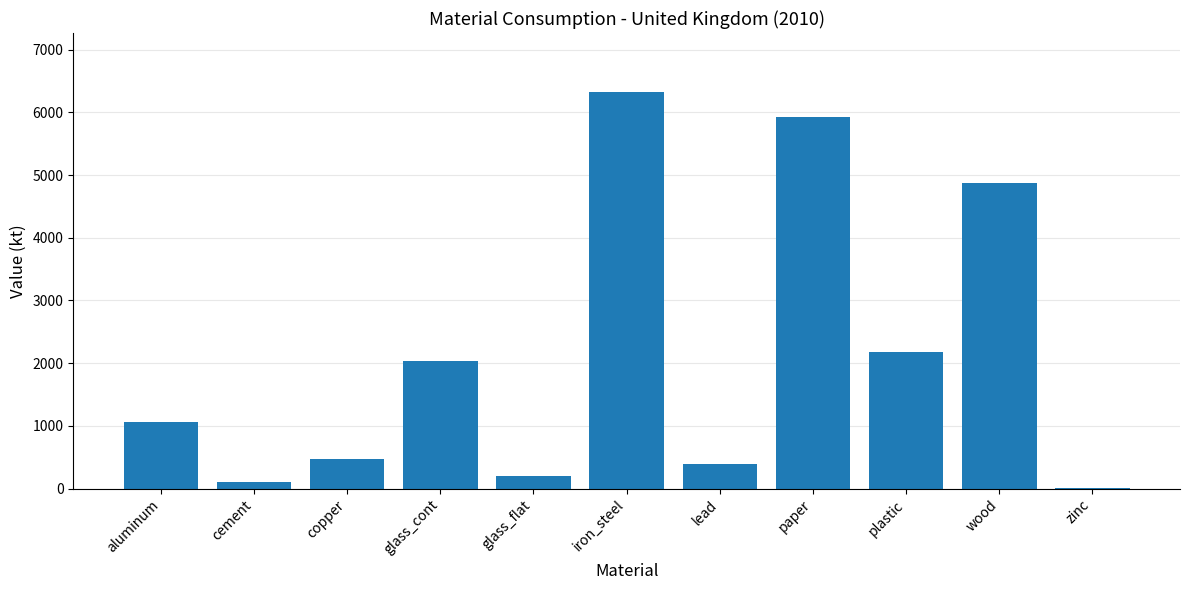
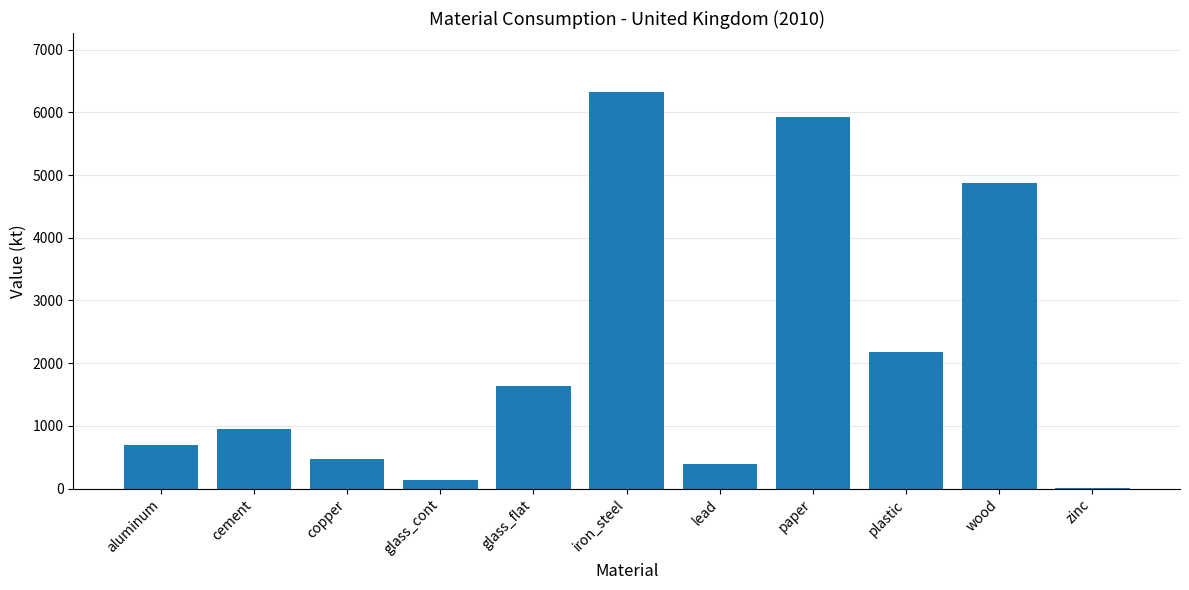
  {
-   "aluminum": 1100,
-   "cement": 100,
+   "aluminum": 700,
+   "cement": 1000,
    "copper": 500,
-   "glass_cont": 2000,
-   "glass_flat": 200,
+   "glass_cont": 100,
+   "glass_flat": 1600,
    "iron_steel": 6300,
    "lead": 400,
    "paper": 5900,
    "plastic": 2200,
    "wood": 4900
  }
